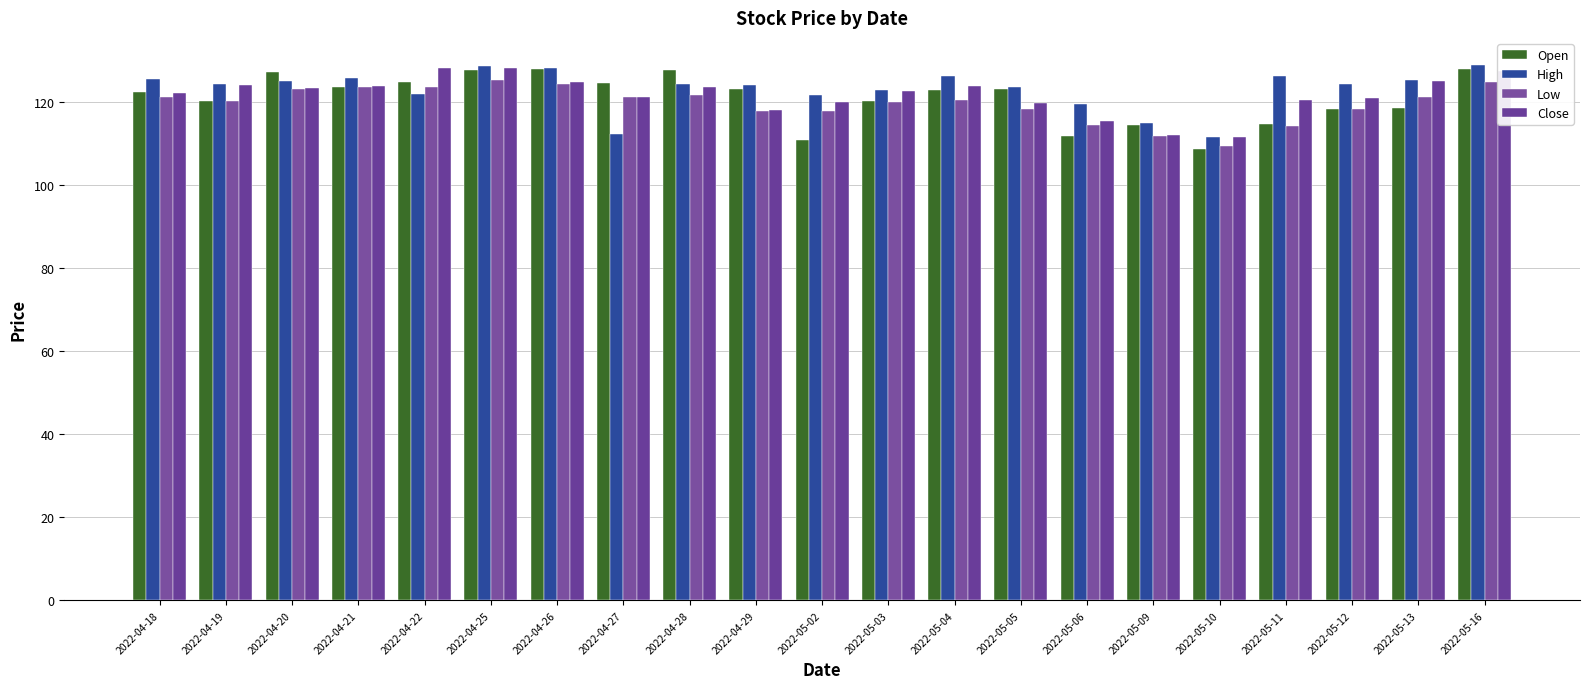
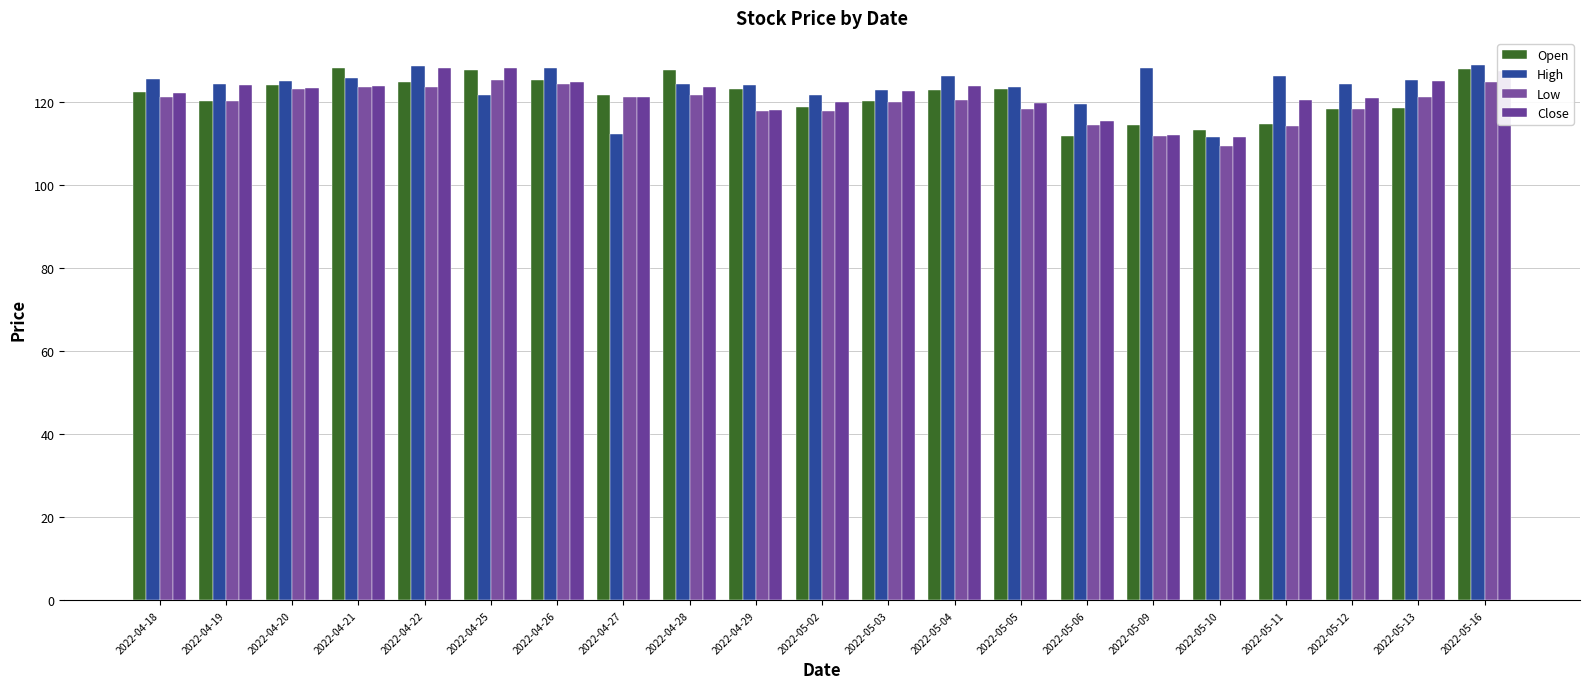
  {
    "Open": {
      "2022-04-18": 122,
      "2022-04-19": 120,
-     "2022-04-20": 127,
-     "2022-04-21": 123,
+     "2022-04-20": 124,
+     "2022-04-21": 128,
      "2022-04-22": 125,
      "2022-04-25": 128,
-     "2022-04-26": 128,
-     "2022-04-27": 124,
+     "2022-04-26": 125,
+     "2022-04-27": 122,
      "2022-04-28": 128,
      "2022-04-29": 123,
-     "2022-05-02": 111,
+     "2022-05-02": 119,
      "2022-05-03": 120,
      "2022-05-04": 123,
      "2022-05-05": 123,
      "2022-05-06": 112,
      "2022-05-09": 114,
-     "2022-05-10": 109,
+     "2022-05-10": 113,
      "2022-05-11": 115,
      "2022-05-12": 118,
      "2022-05-13": 118,
      "2022-05-16": 128
    },
    "High": {
      "2022-04-18": 126,
      "2022-04-19": 124,
      "2022-04-20": 125,
      "2022-04-21": 126,
-     "2022-04-22": 122,
-     "2022-04-25": 129,
+     "2022-04-22": 129,
+     "2022-04-25": 122,
      "2022-04-26": 128,
      "2022-04-27": 112,
      "2022-04-28": 124,
      "2022-04-29": 124,
      "2022-05-02": 122,
      "2022-05-03": 123,
      "2022-05-04": 126,
      "2022-05-05": 124,
      "2022-05-06": 120,
-     "2022-05-09": 115,
+     "2022-05-09": 128,
      "2022-05-10": 111,
      "2022-05-11": 126,
      "2022-05-12": 124,
      "2022-05-13": 125,
      "2022-05-16": 129
    }
  }
